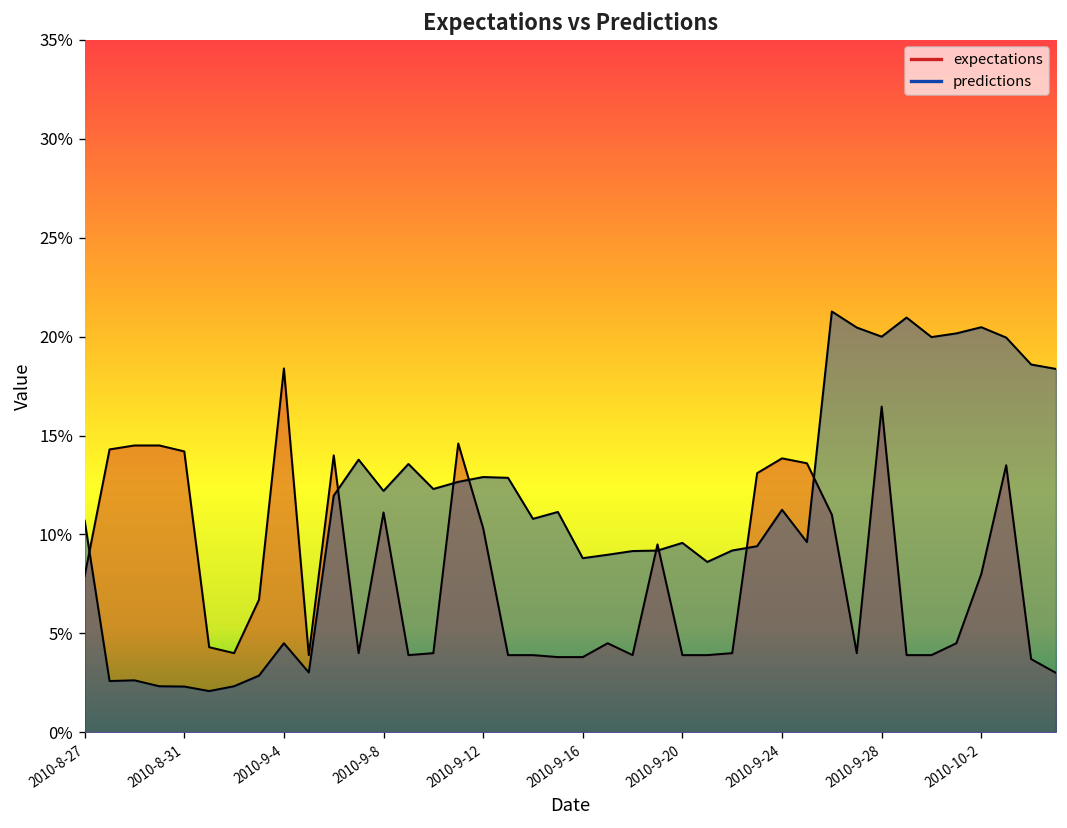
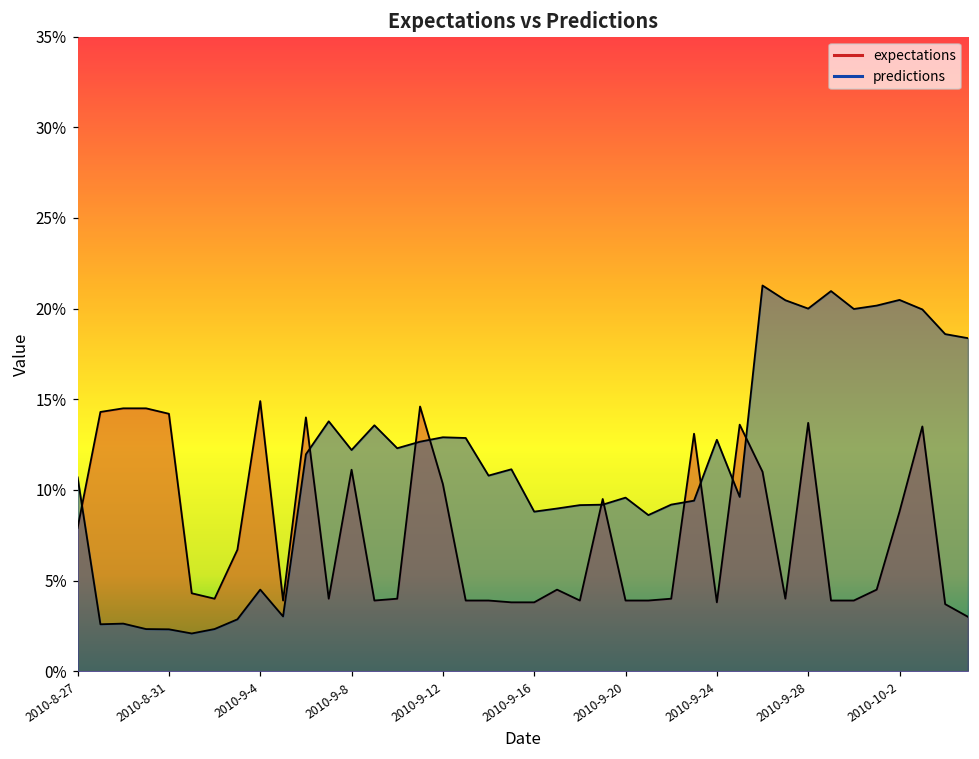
  {
    "expectations": {
      "2010-8-27": "7.9%",
      "2010-8-31": "14.2%",
-     "2010-9-4": "18.4%",
+     "2010-9-4": "14.9%",
      "2010-9-8": "11.1%",
      "2010-9-12": "10.3%",
      "2010-9-16": "3.8%",
      "2010-9-20": "3.9%",
-     "2010-9-24": "13.8%",
-     "2010-9-28": "16.5%",
-     "2010-10-2": "8.0%"
+     "2010-9-24": "3.8%",
+     "2010-9-28": "13.7%",
+     "2010-10-2": "8.8%"
    },
    "predictions": {
      "2010-8-27": "10.7%",
      "2010-8-31": "2.3%",
      "2010-9-4": "4.5%",
      "2010-9-8": "12.2%",
      "2010-9-12": "12.9%",
      "2010-9-16": "8.8%",
      "2010-9-20": "9.6%",
-     "2010-9-24": "11.2%",
+     "2010-9-24": "12.8%",
      "2010-9-28": "20.0%",
      "2010-10-2": "20.5%"
    }
  }
